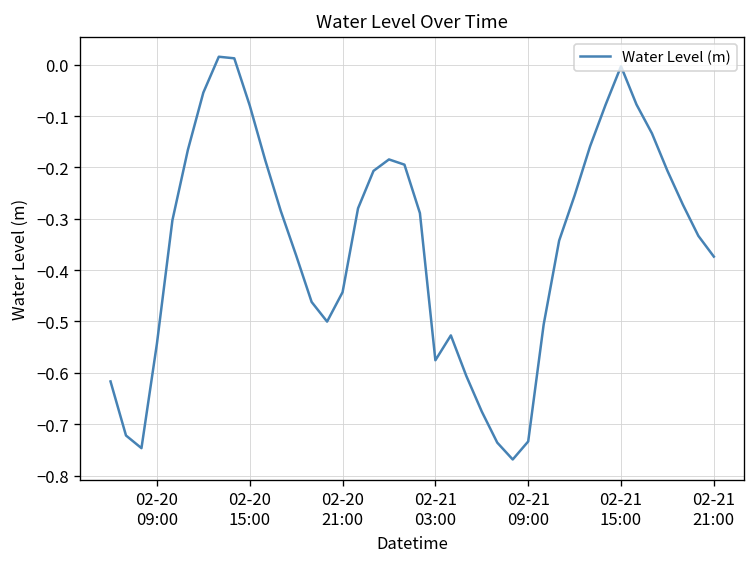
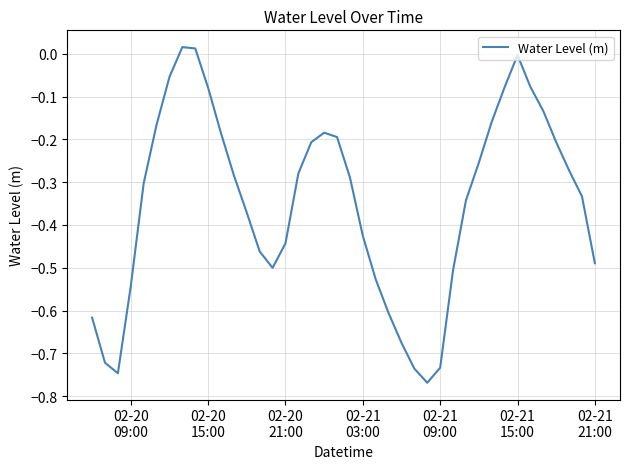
  {
    "02-20 09:00": -0.54,
    "02-20 15:00": -0.08,
    "02-20 21:00": -0.44,
-   "02-21 03:00": -0.58,
+   "02-21 03:00": -0.43,
    "02-21 09:00": -0.73,
-   "02-21 21:00": -0.37
+   "02-21 21:00": -0.49
  }
